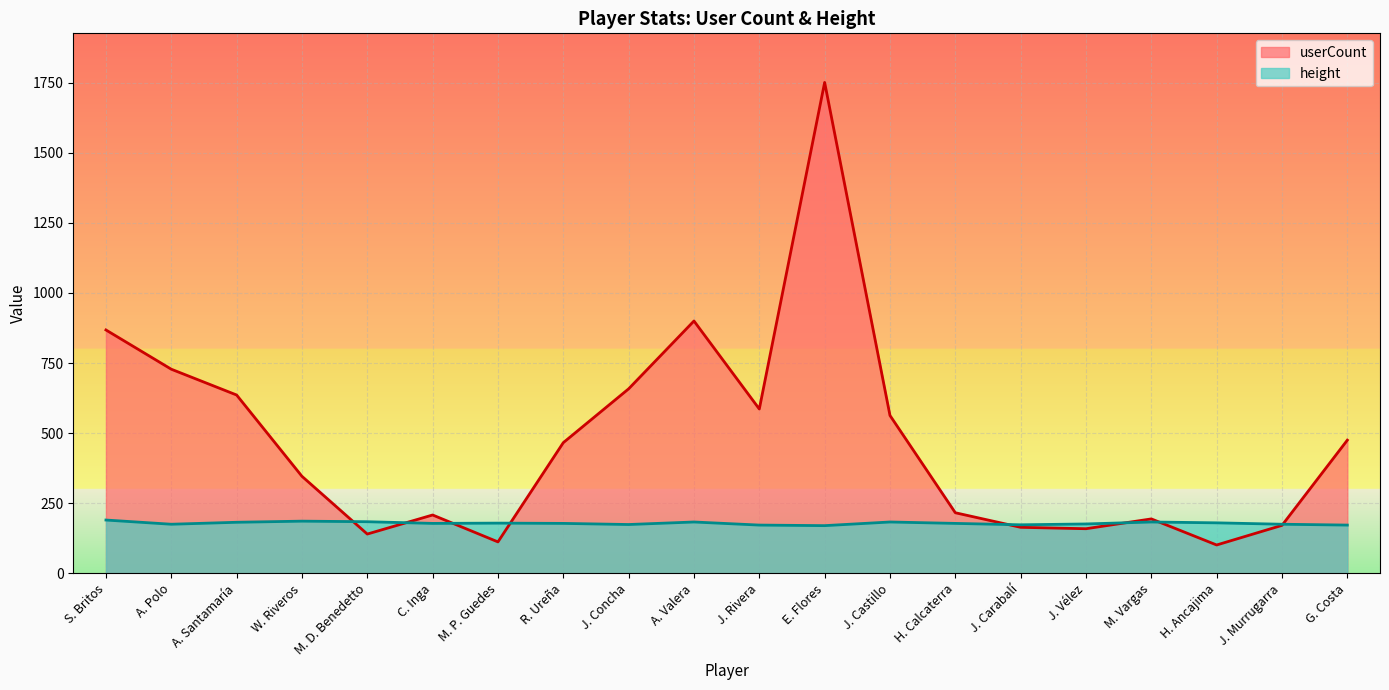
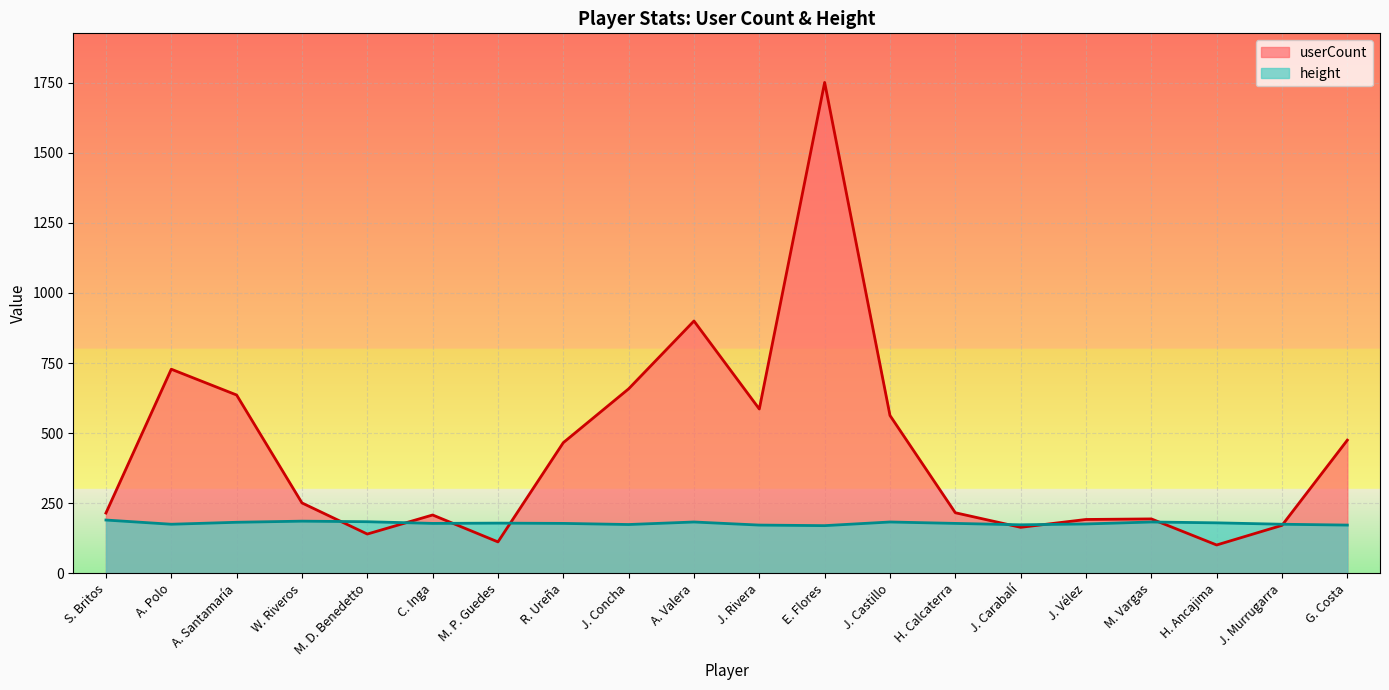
  {
    "userCount": {
-     "S. Britos": 870,
+     "S. Britos": 220,
      "A. Polo": 730,
      "A. Santamaría": 640,
-     "W. Riveros": 350,
+     "W. Riveros": 250,
      "M. D. Benedetto": 140,
      "C. Inga": 210,
      "M. P. Guedes": 110,
      "R. Ureña": 470,
      "J. Concha": 660,
      "A. Valera": 900,
      "J. Rivera": 590,
      "E. Flores": 1750,
      "J. Castillo": 560,
      "H. Calcaterra": 220,
-     "J. Vélez": 160,
+     "J. Vélez": 190,
      "M. Vargas": 190,
      "H. Ancajima": 100,
      "G. Costa": 480
    },
    "height": {
      "S. Britos": 190,
      "A. Polo": 180,
      "A. Santamaría": 180,
      "W. Riveros": 190,
      "M. D. Benedetto": 180,
      "C. Inga": 180,
      "M. P. Guedes": 180,
      "R. Ureña": 180,
      "J. Concha": 170,
      "A. Valera": 180,
      "J. Rivera": 170,
      "E. Flores": 170,
      "J. Castillo": 180,
      "H. Calcaterra": 180,
      "J. Vélez": 180,
      "M. Vargas": 180,
      "H. Ancajima": 180,
      "G. Costa": 170
    }
  }
